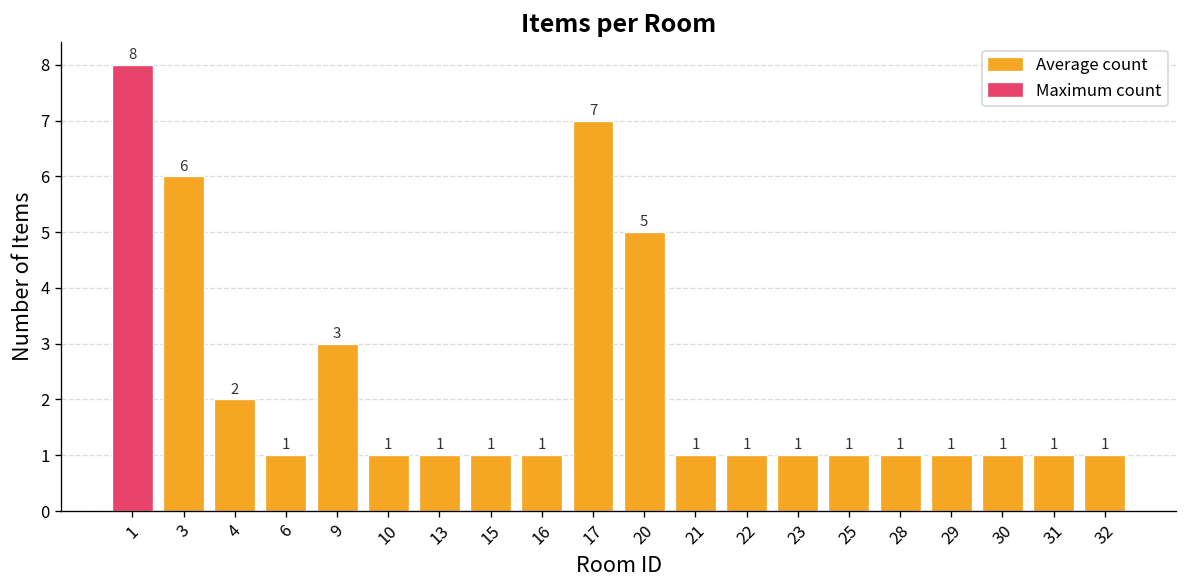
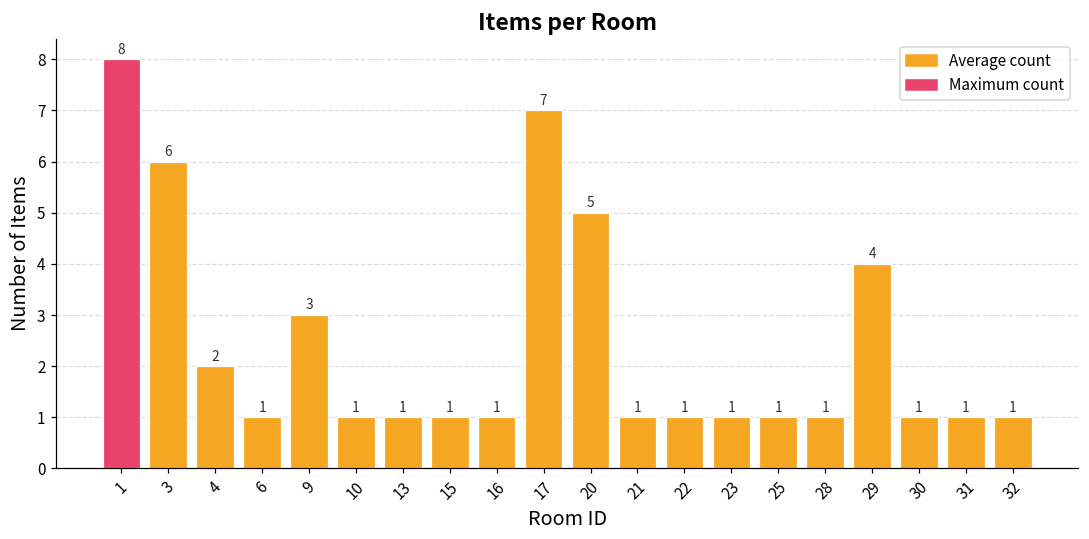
  {
    "1": 8,
    "3": 6,
    "4": 2,
    "6": 1,
    "9": 3,
    "10": 1,
    "13": 1,
    "15": 1,
    "16": 1,
    "17": 7,
    "20": 5,
    "21": 1,
    "22": 1,
    "23": 1,
    "25": 1,
    "28": 1,
-   "29": 1,
+   "29": 4,
    "30": 1,
    "31": 1,
    "32": 1
  }
